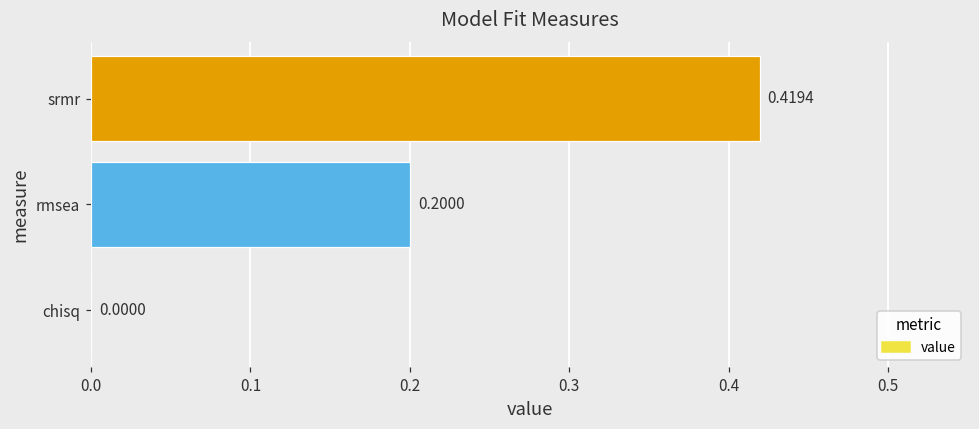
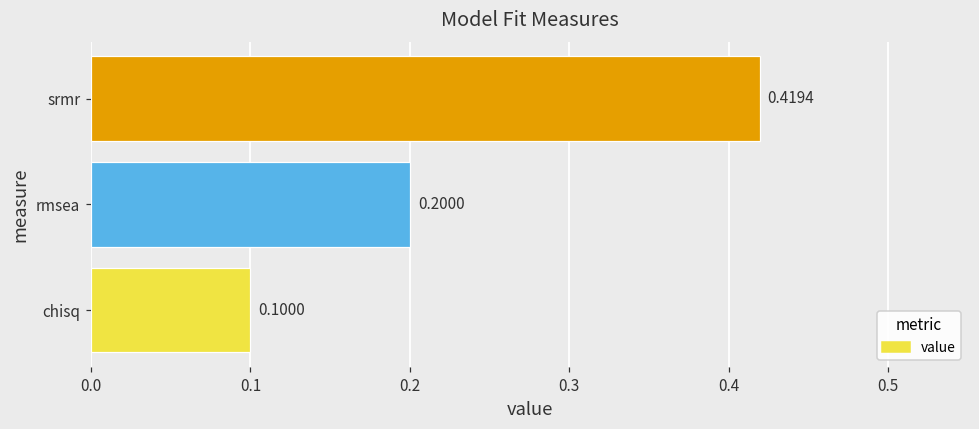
  {
    "srmr": 0.4194,
    "rmsea": 0.2000,
-   "chisq": 0.0000
+   "chisq": 0.1000
  }
